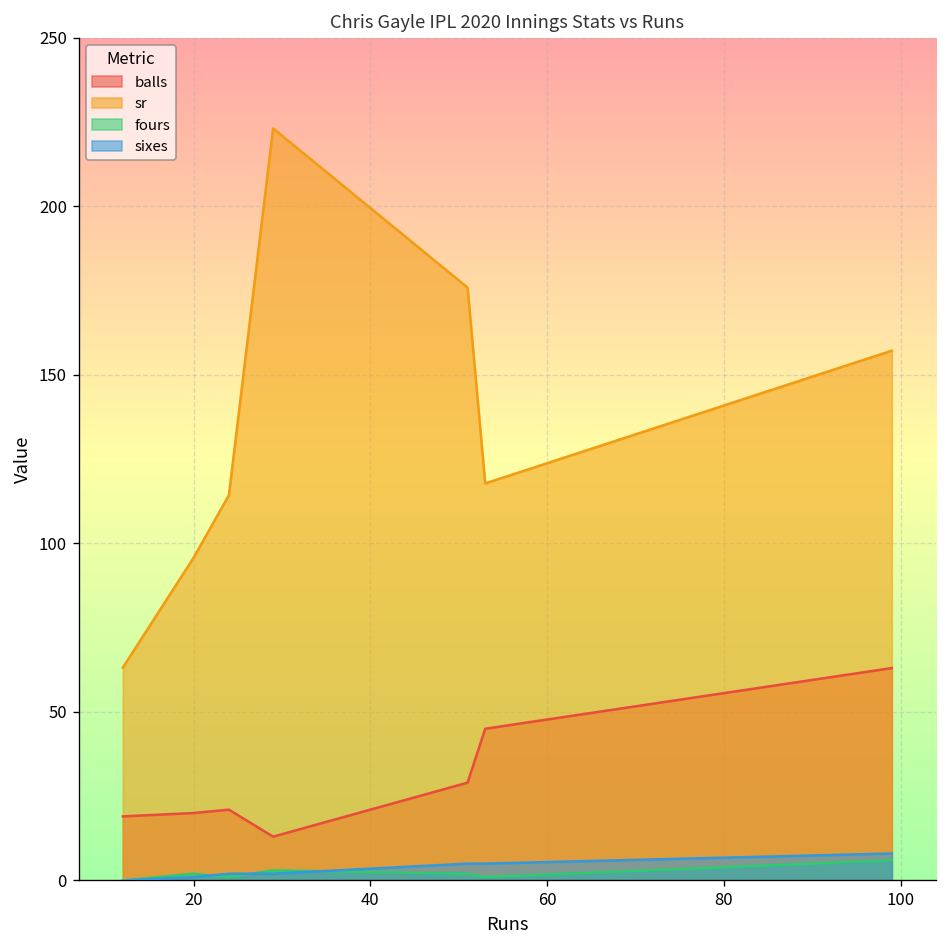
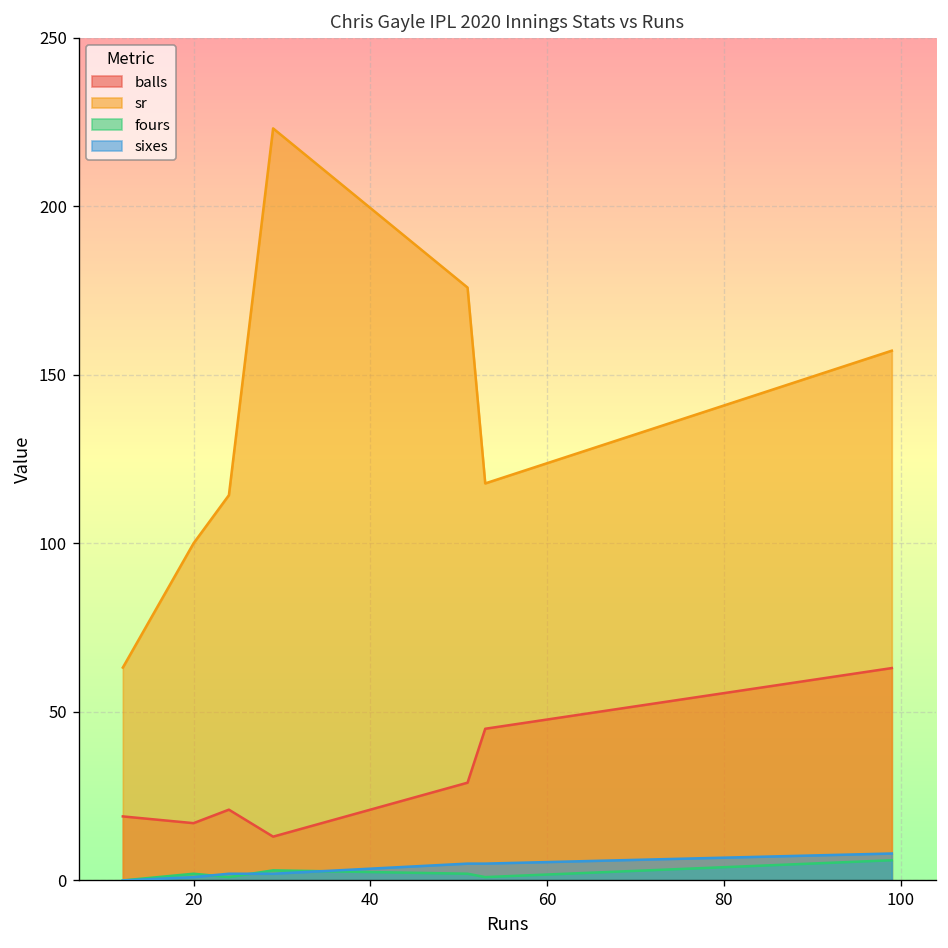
  {
    "balls": {
-     "20": 20
+     "20": 17
    },
    "sr": {
-     "20": 96
+     "20": 100
    },
    "fours": {
      "20": 2
    },
    "sixes": {
      "20": 1
    }
  }
